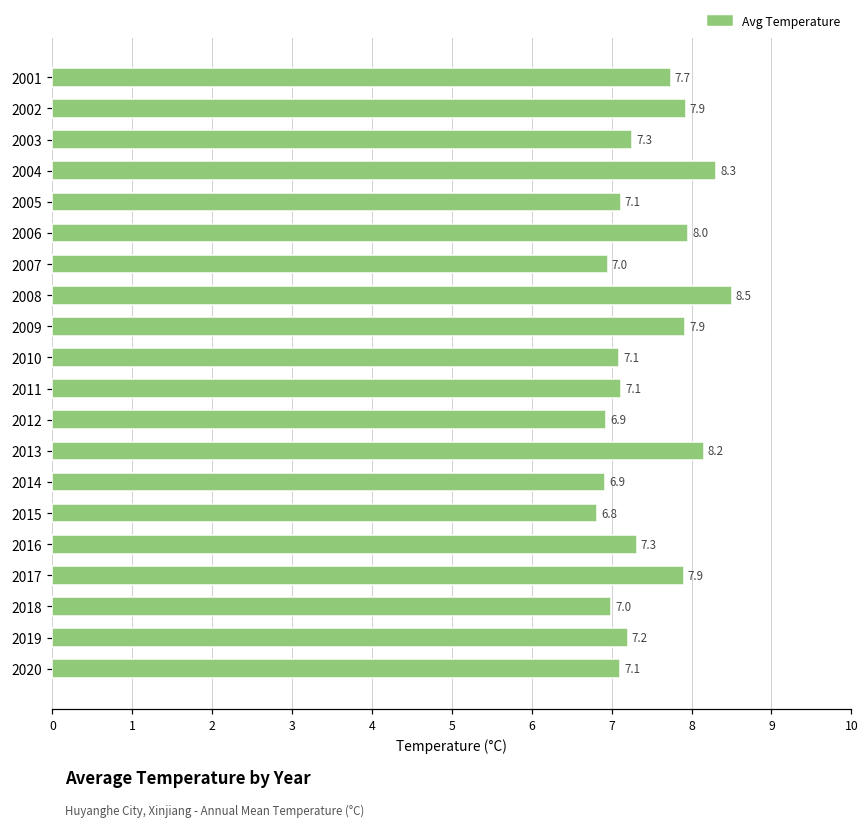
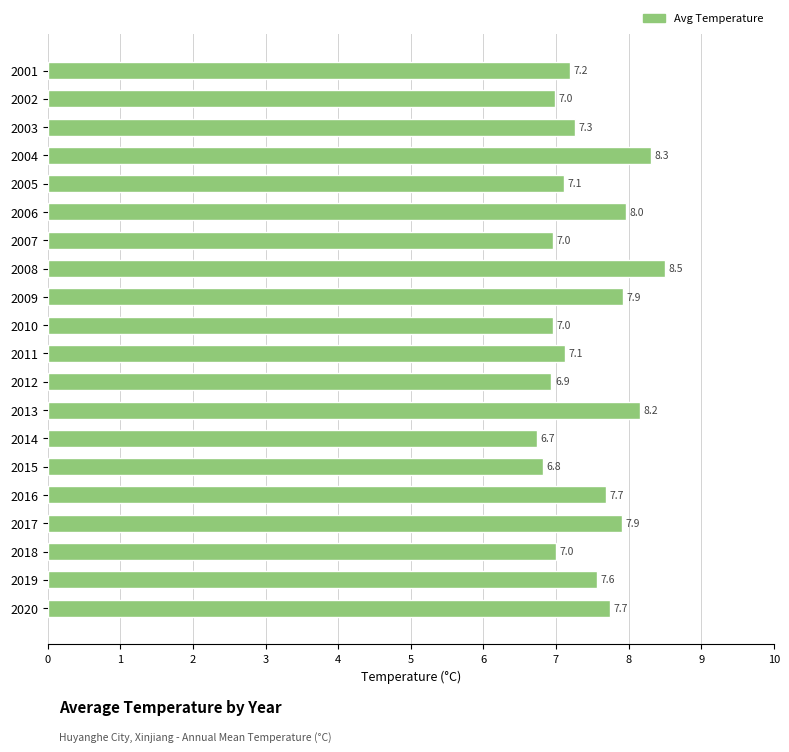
  {
-   "2001": 7.7,
-   "2002": 7.9,
+   "2001": 7.2,
+   "2002": 7.0,
    "2003": 7.3,
    "2004": 8.3,
    "2005": 7.1,
    "2006": 8.0,
    "2007": 7.0,
    "2008": 8.5,
    "2009": 7.9,
-   "2010": 7.1,
+   "2010": 7.0,
    "2011": 7.1,
    "2012": 6.9,
    "2013": 8.2,
-   "2014": 6.9,
+   "2014": 6.7,
    "2015": 6.8,
-   "2016": 7.3,
+   "2016": 7.7,
    "2017": 7.9,
    "2018": 7.0,
-   "2019": 7.2,
-   "2020": 7.1
+   "2019": 7.6,
+   "2020": 7.7
  }
